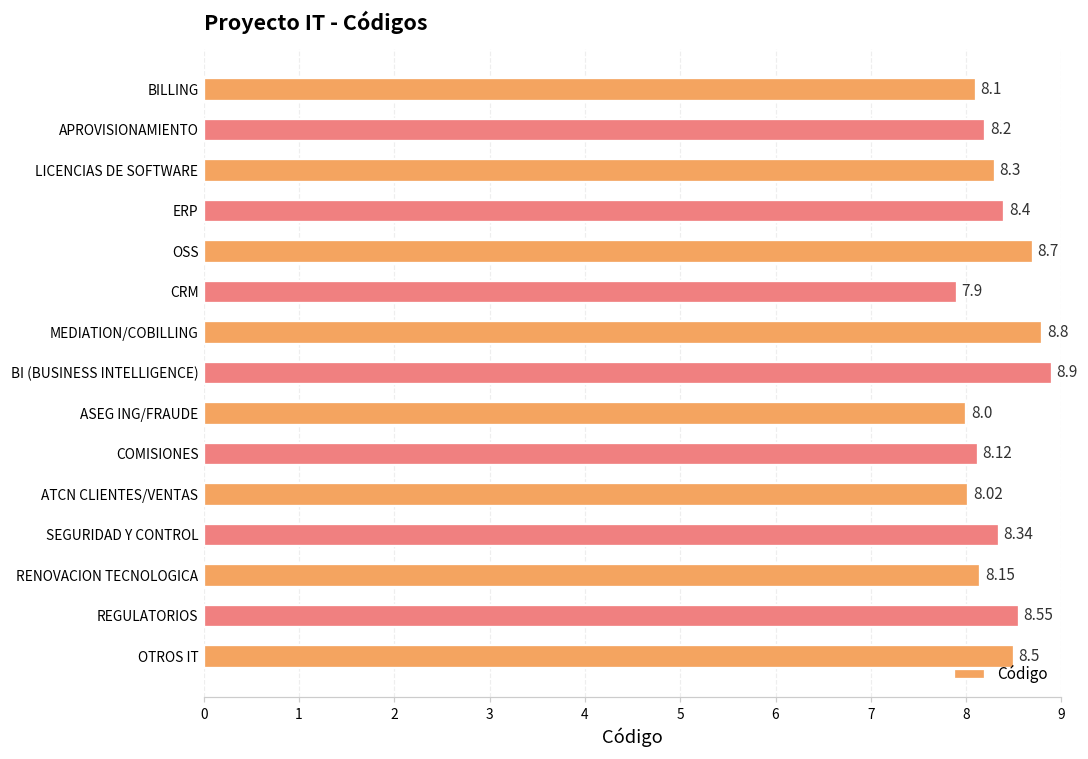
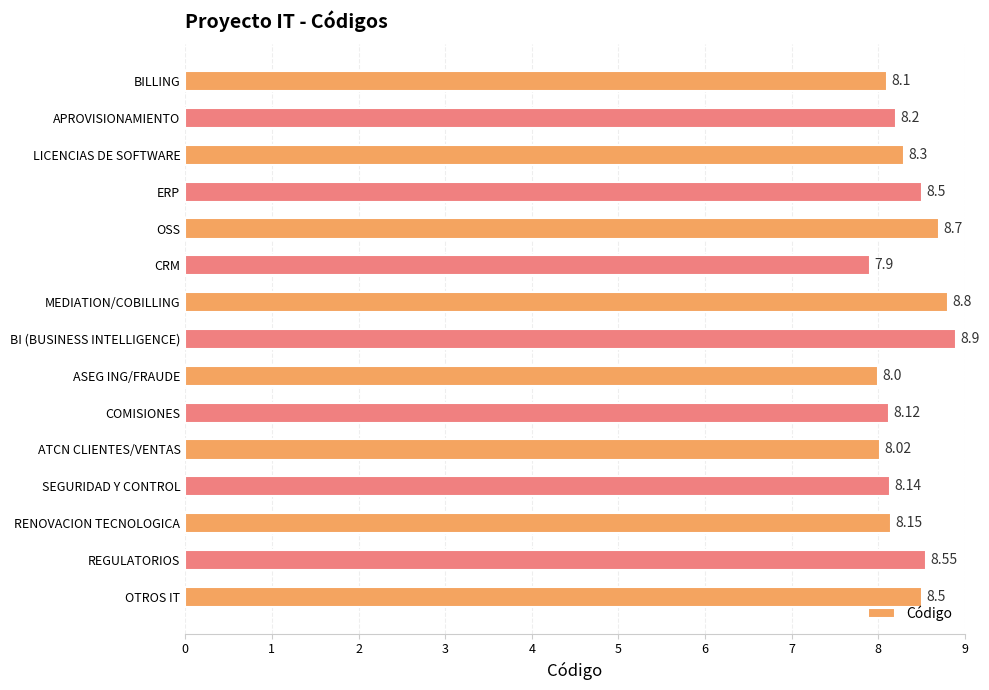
  {
    "BILLING": 8.1,
    "APROVISIONAMIENTO": 8.2,
    "LICENCIAS DE SOFTWARE": 8.3,
-   "ERP": 8.4,
+   "ERP": 8.5,
    "OSS": 8.7,
    "CRM": 7.9,
    "MEDIATION/COBILLING": 8.8,
    "BI (BUSINESS INTELLIGENCE)": 8.9,
    "ASEG ING/FRAUDE": 8.0,
    "COMISIONES": 8.12,
    "ATCN CLIENTES/VENTAS": 8.02,
-   "SEGURIDAD Y CONTROL": 8.34,
+   "SEGURIDAD Y CONTROL": 8.14,
    "RENOVACION TECNOLOGICA": 8.15,
    "REGULATORIOS": 8.55,
    "OTROS IT": 8.5
  }
